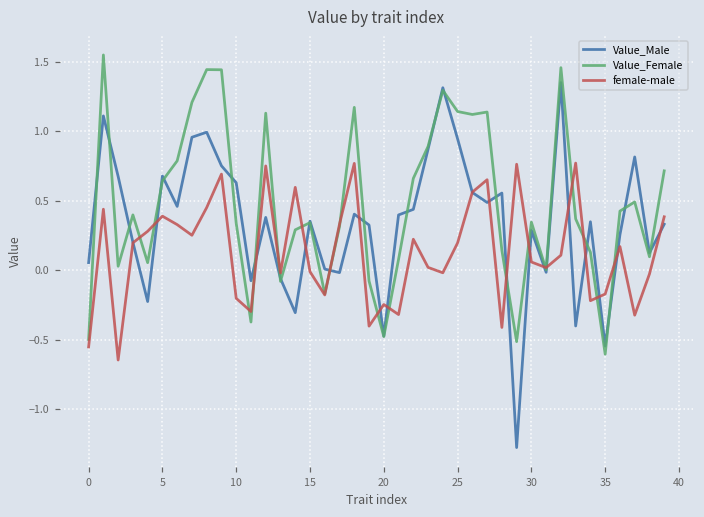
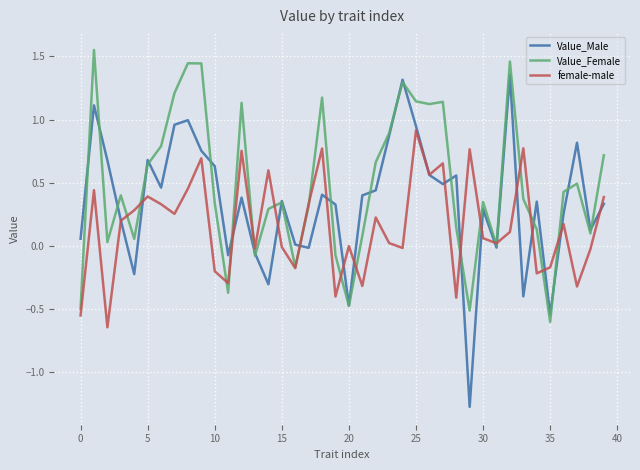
  {
    "Value_Male": {
      "0": 0.05,
      "5": 0.68,
      "10": 0.63,
      "25": 0.95,
      "30": 0.29,
      "35": -0.55
    },
    "Value_Female": {
      "0": -0.50,
      "5": 0.64,
      "10": 0.34,
      "25": 1.14,
      "30": 0.35,
      "35": -0.61
    },
    "female-male": {
      "0": -0.55,
      "5": 0.39,
      "10": -0.20,
      "15": -0.01,
-     "20": -0.25,
-     "25": 0.20,
+     "20": 0.00,
+     "25": 0.91,
      "30": 0.06,
      "35": -0.17
    }
  }
